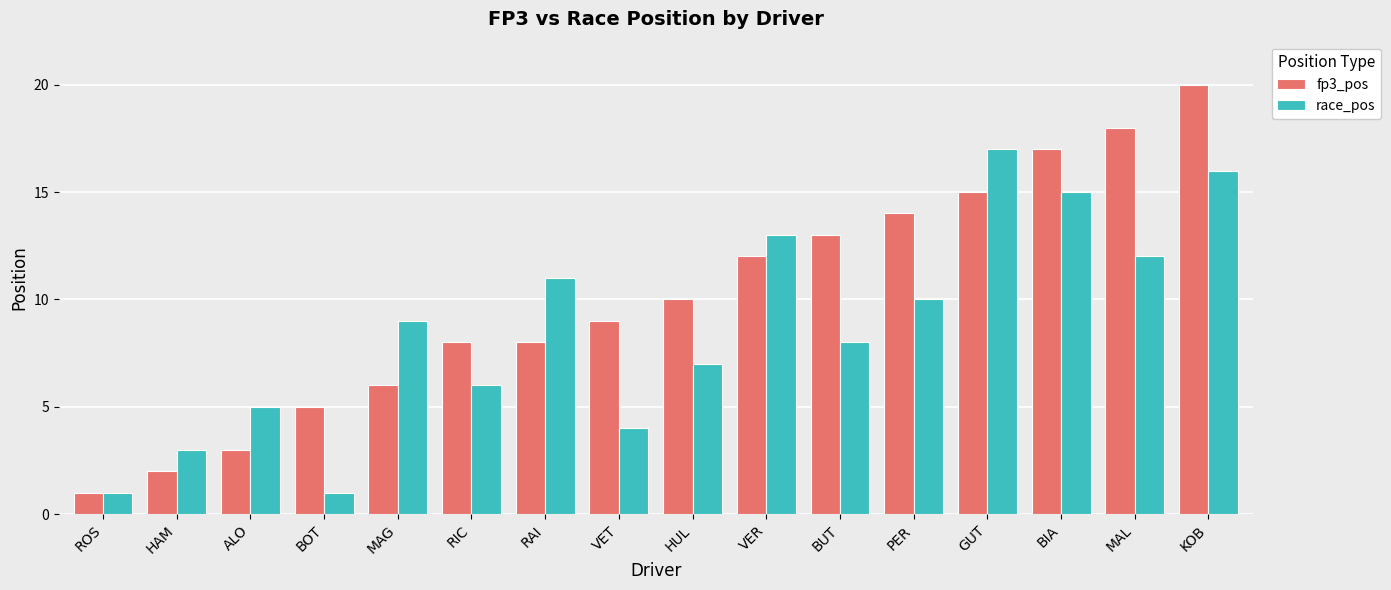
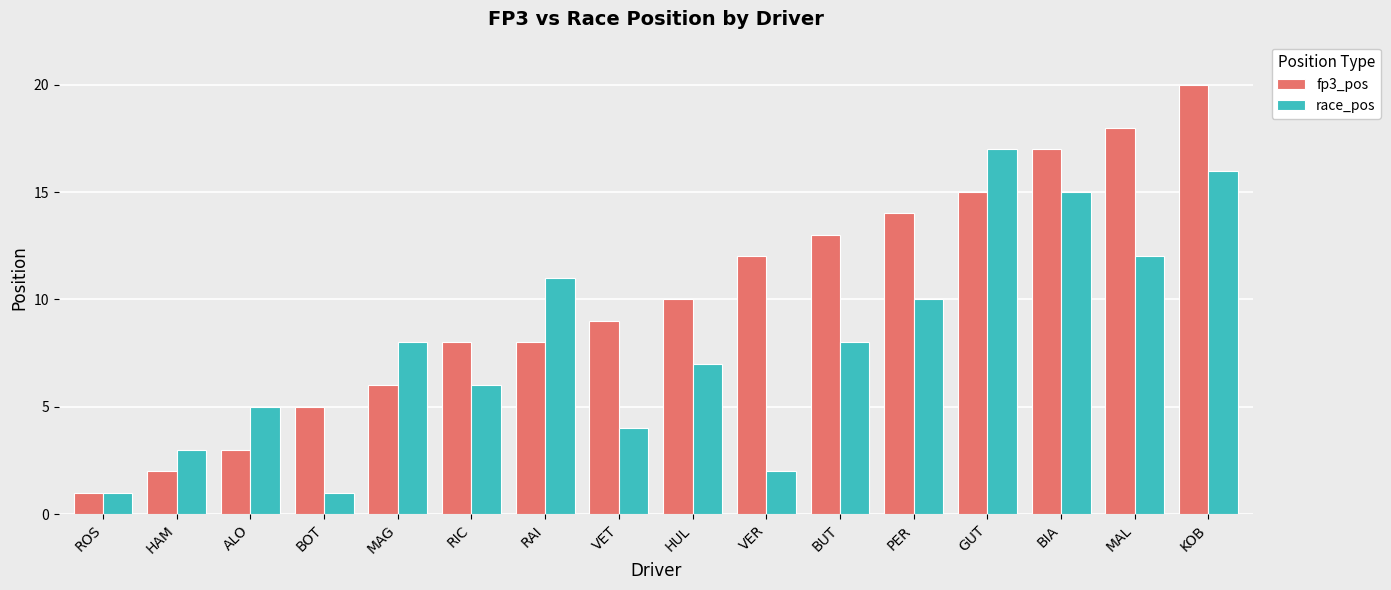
  {
    "fp3_pos": {
      "ROS": 1,
      "HAM": 2,
      "ALO": 3,
      "BOT": 5,
      "MAG": 6,
      "RIC": 8,
      "RAI": 8,
      "VET": 9,
      "HUL": 10,
      "VER": 12,
      "BUT": 13,
      "PER": 14,
      "GUT": 15,
      "BIA": 17,
      "MAL": 18,
      "KOB": 20
    },
    "race_pos": {
      "ROS": 1,
      "HAM": 3,
      "ALO": 5,
      "BOT": 1,
-     "MAG": 9,
+     "MAG": 8,
      "RIC": 6,
      "RAI": 11,
      "VET": 4,
      "HUL": 7,
-     "VER": 13,
+     "VER": 2,
      "BUT": 8,
      "PER": 10,
      "GUT": 17,
      "BIA": 15,
      "MAL": 12,
      "KOB": 16
    }
  }
